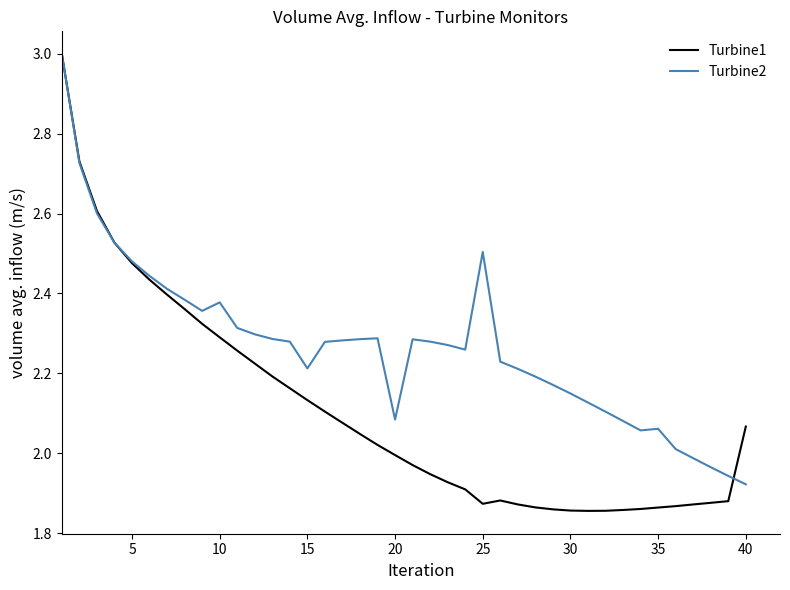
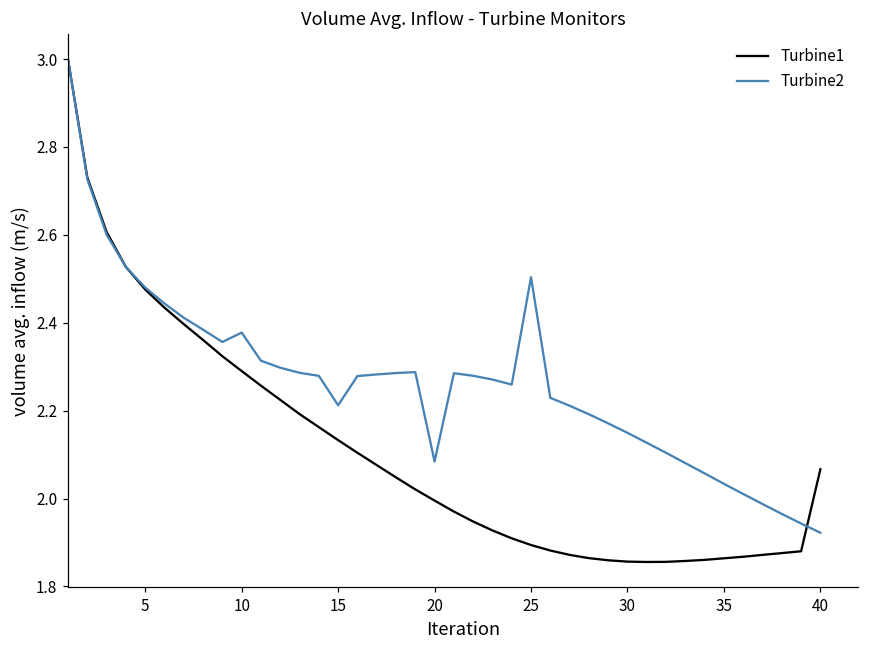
  {
    "Turbine1": {
      "10": 2.29,
      "15": 2.13,
      "20": 2.00,
-     "25": 1.87,
+     "25": 1.89,
      "30": 1.86,
      "35": 1.86,
      "40": 2.07
    },
    "Turbine2": {
      "10": 2.38,
      "15": 2.21,
      "20": 2.08,
      "25": 2.50,
      "30": 2.15,
-     "35": 2.06,
+     "35": 2.03,
      "40": 1.92
    }
  }
